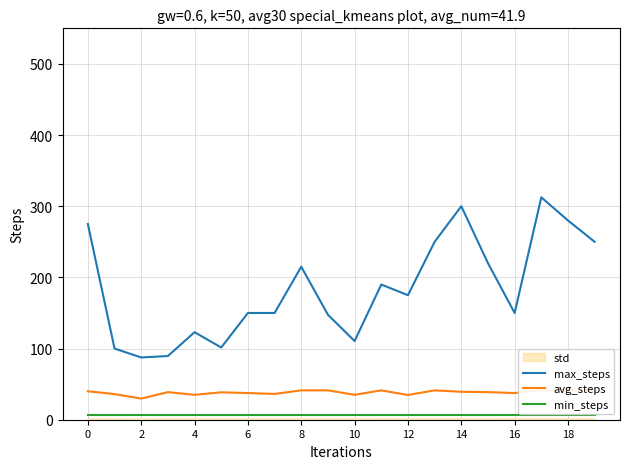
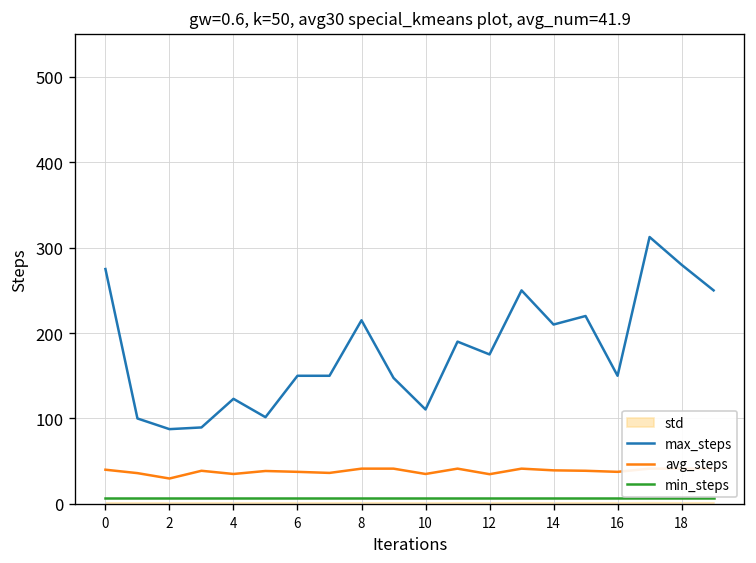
  {
    "max_steps": {
      "0": 280,
      "2": 90,
      "4": 120,
      "6": 150,
      "8": 220,
      "10": 110,
      "12": 180,
-     "14": 300,
+     "14": 210,
      "16": 150,
      "18": 280
    },
    "avg_steps": {
      "0": 40,
      "2": 30,
      "4": 40,
      "6": 40,
      "8": 40,
      "10": 40,
      "12": 30,
      "14": 40,
      "16": 40
    },
    "min_steps": {
      "0": 10,
      "2": 10,
      "4": 10,
      "6": 10,
      "8": 10,
      "10": 10,
      "12": 10,
      "14": 10,
      "16": 10,
      "18": 10
    }
  }
